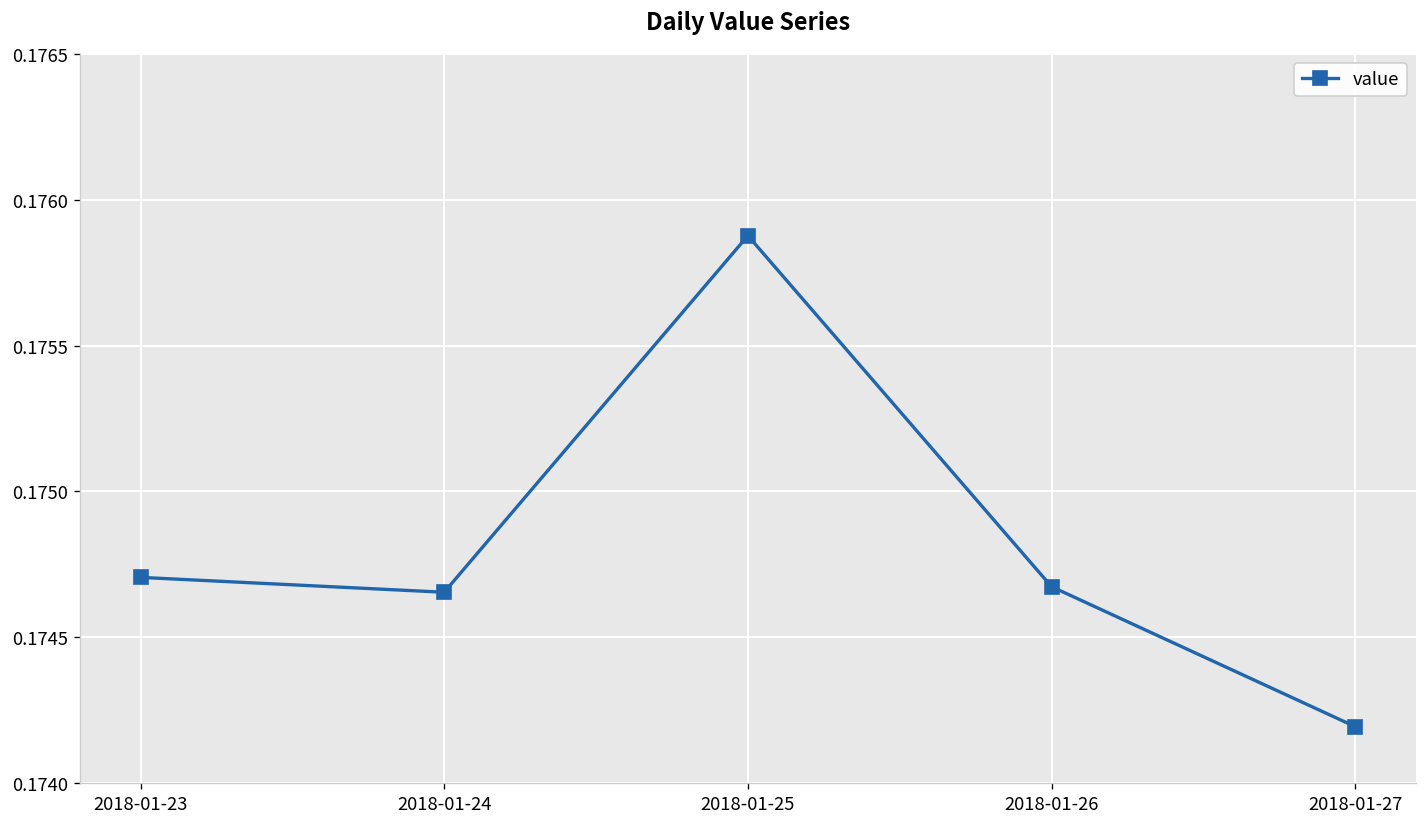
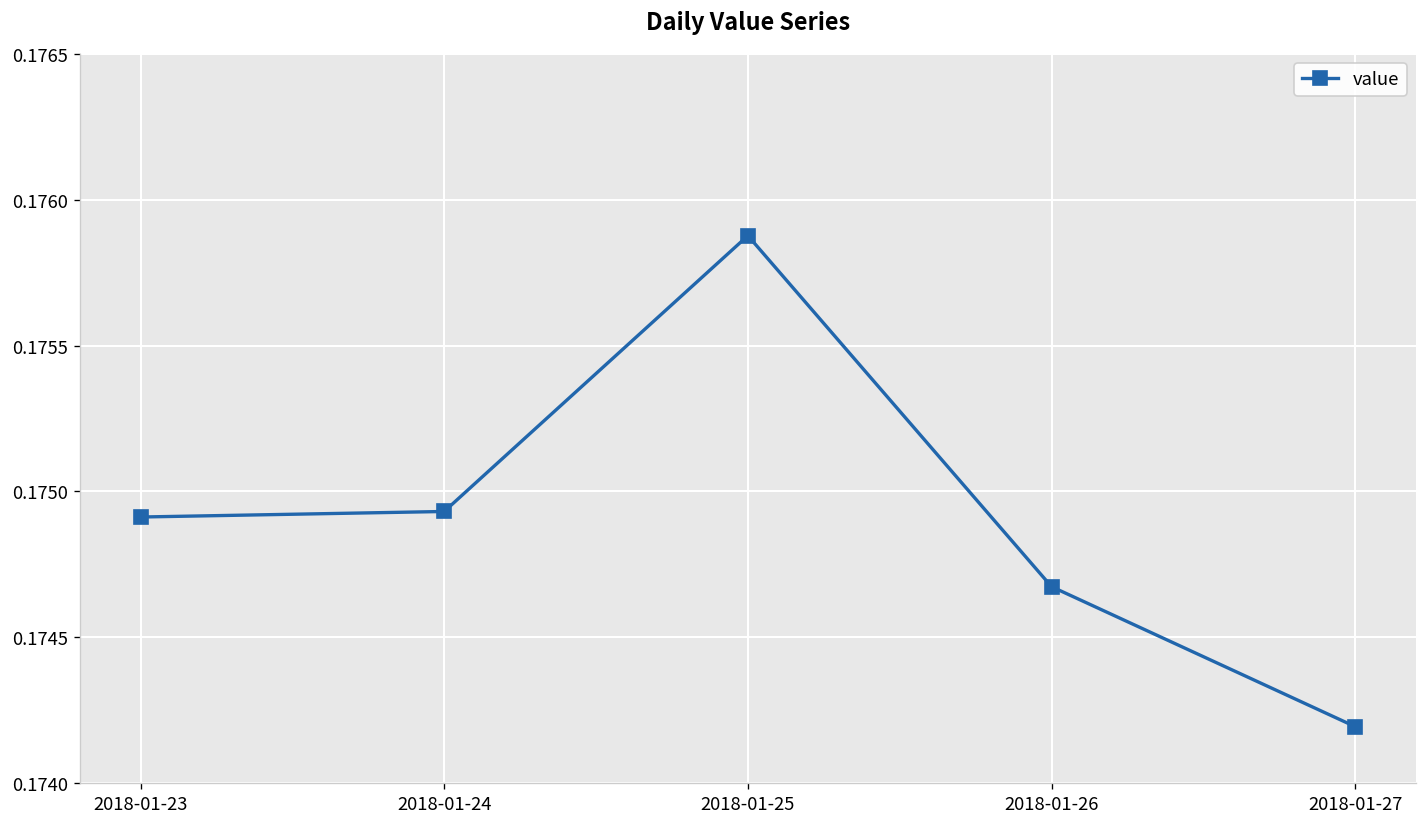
  {
-   "2018-01-23": 0.17471,
-   "2018-01-24": 0.17465,
+   "2018-01-23": 0.17491,
+   "2018-01-24": 0.17493,
    "2018-01-25": 0.17588,
    "2018-01-26": 0.17467,
    "2018-01-27": 0.17419
  }
